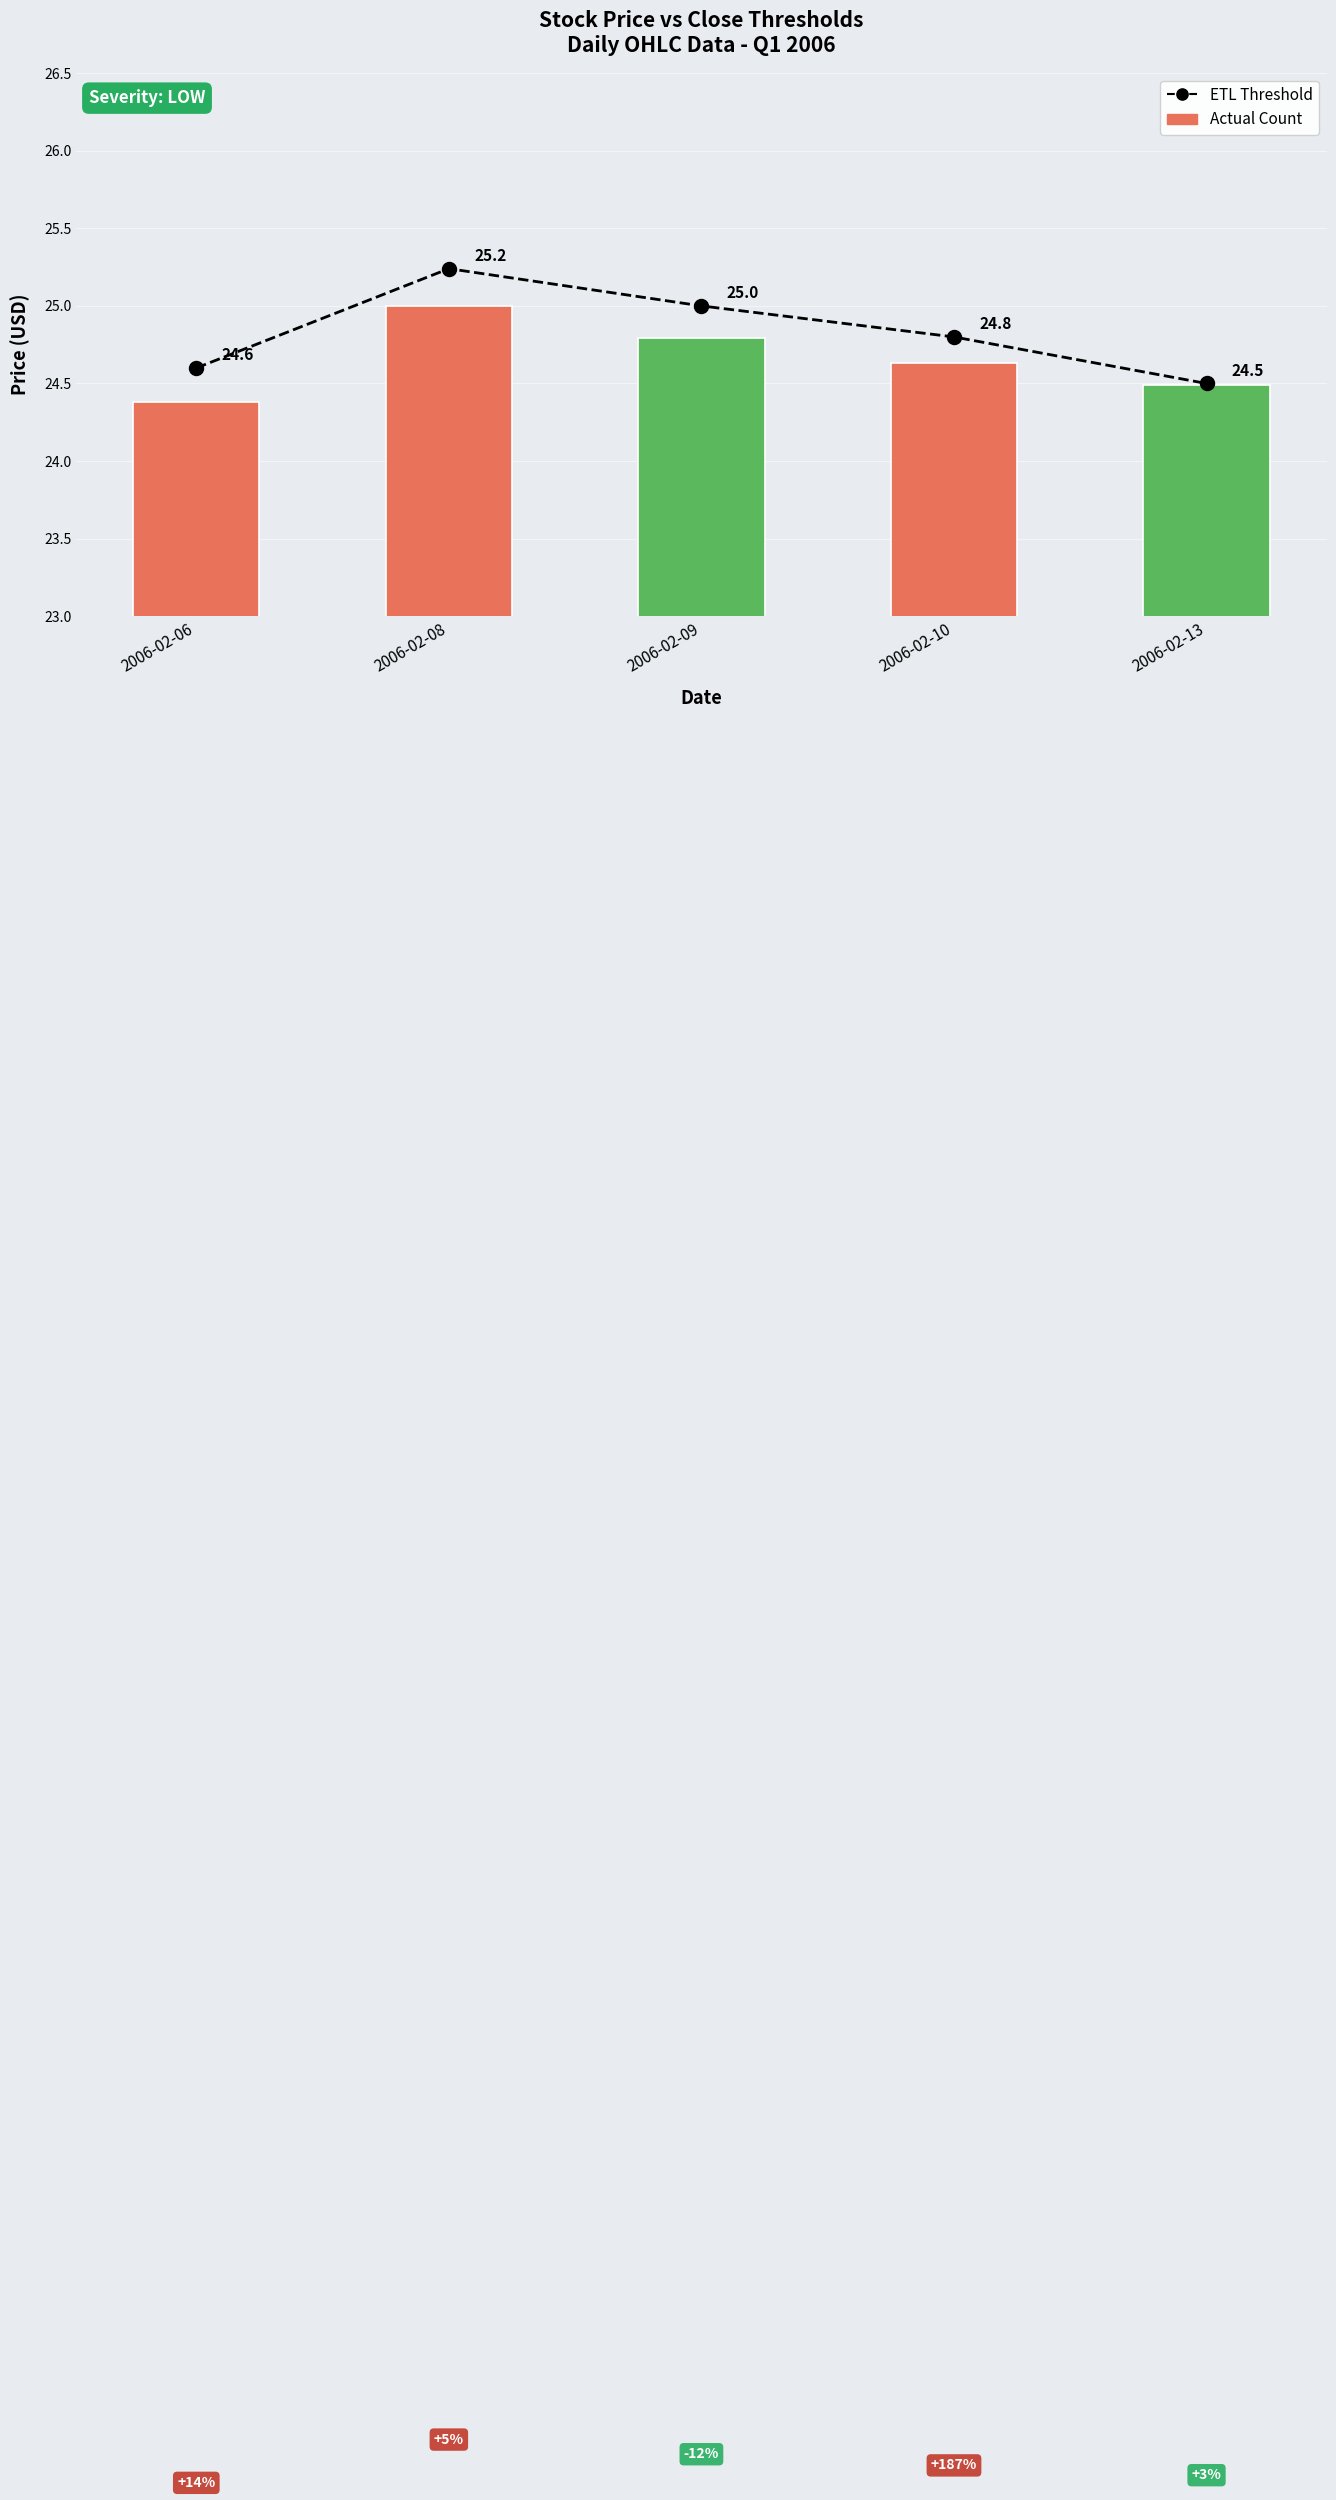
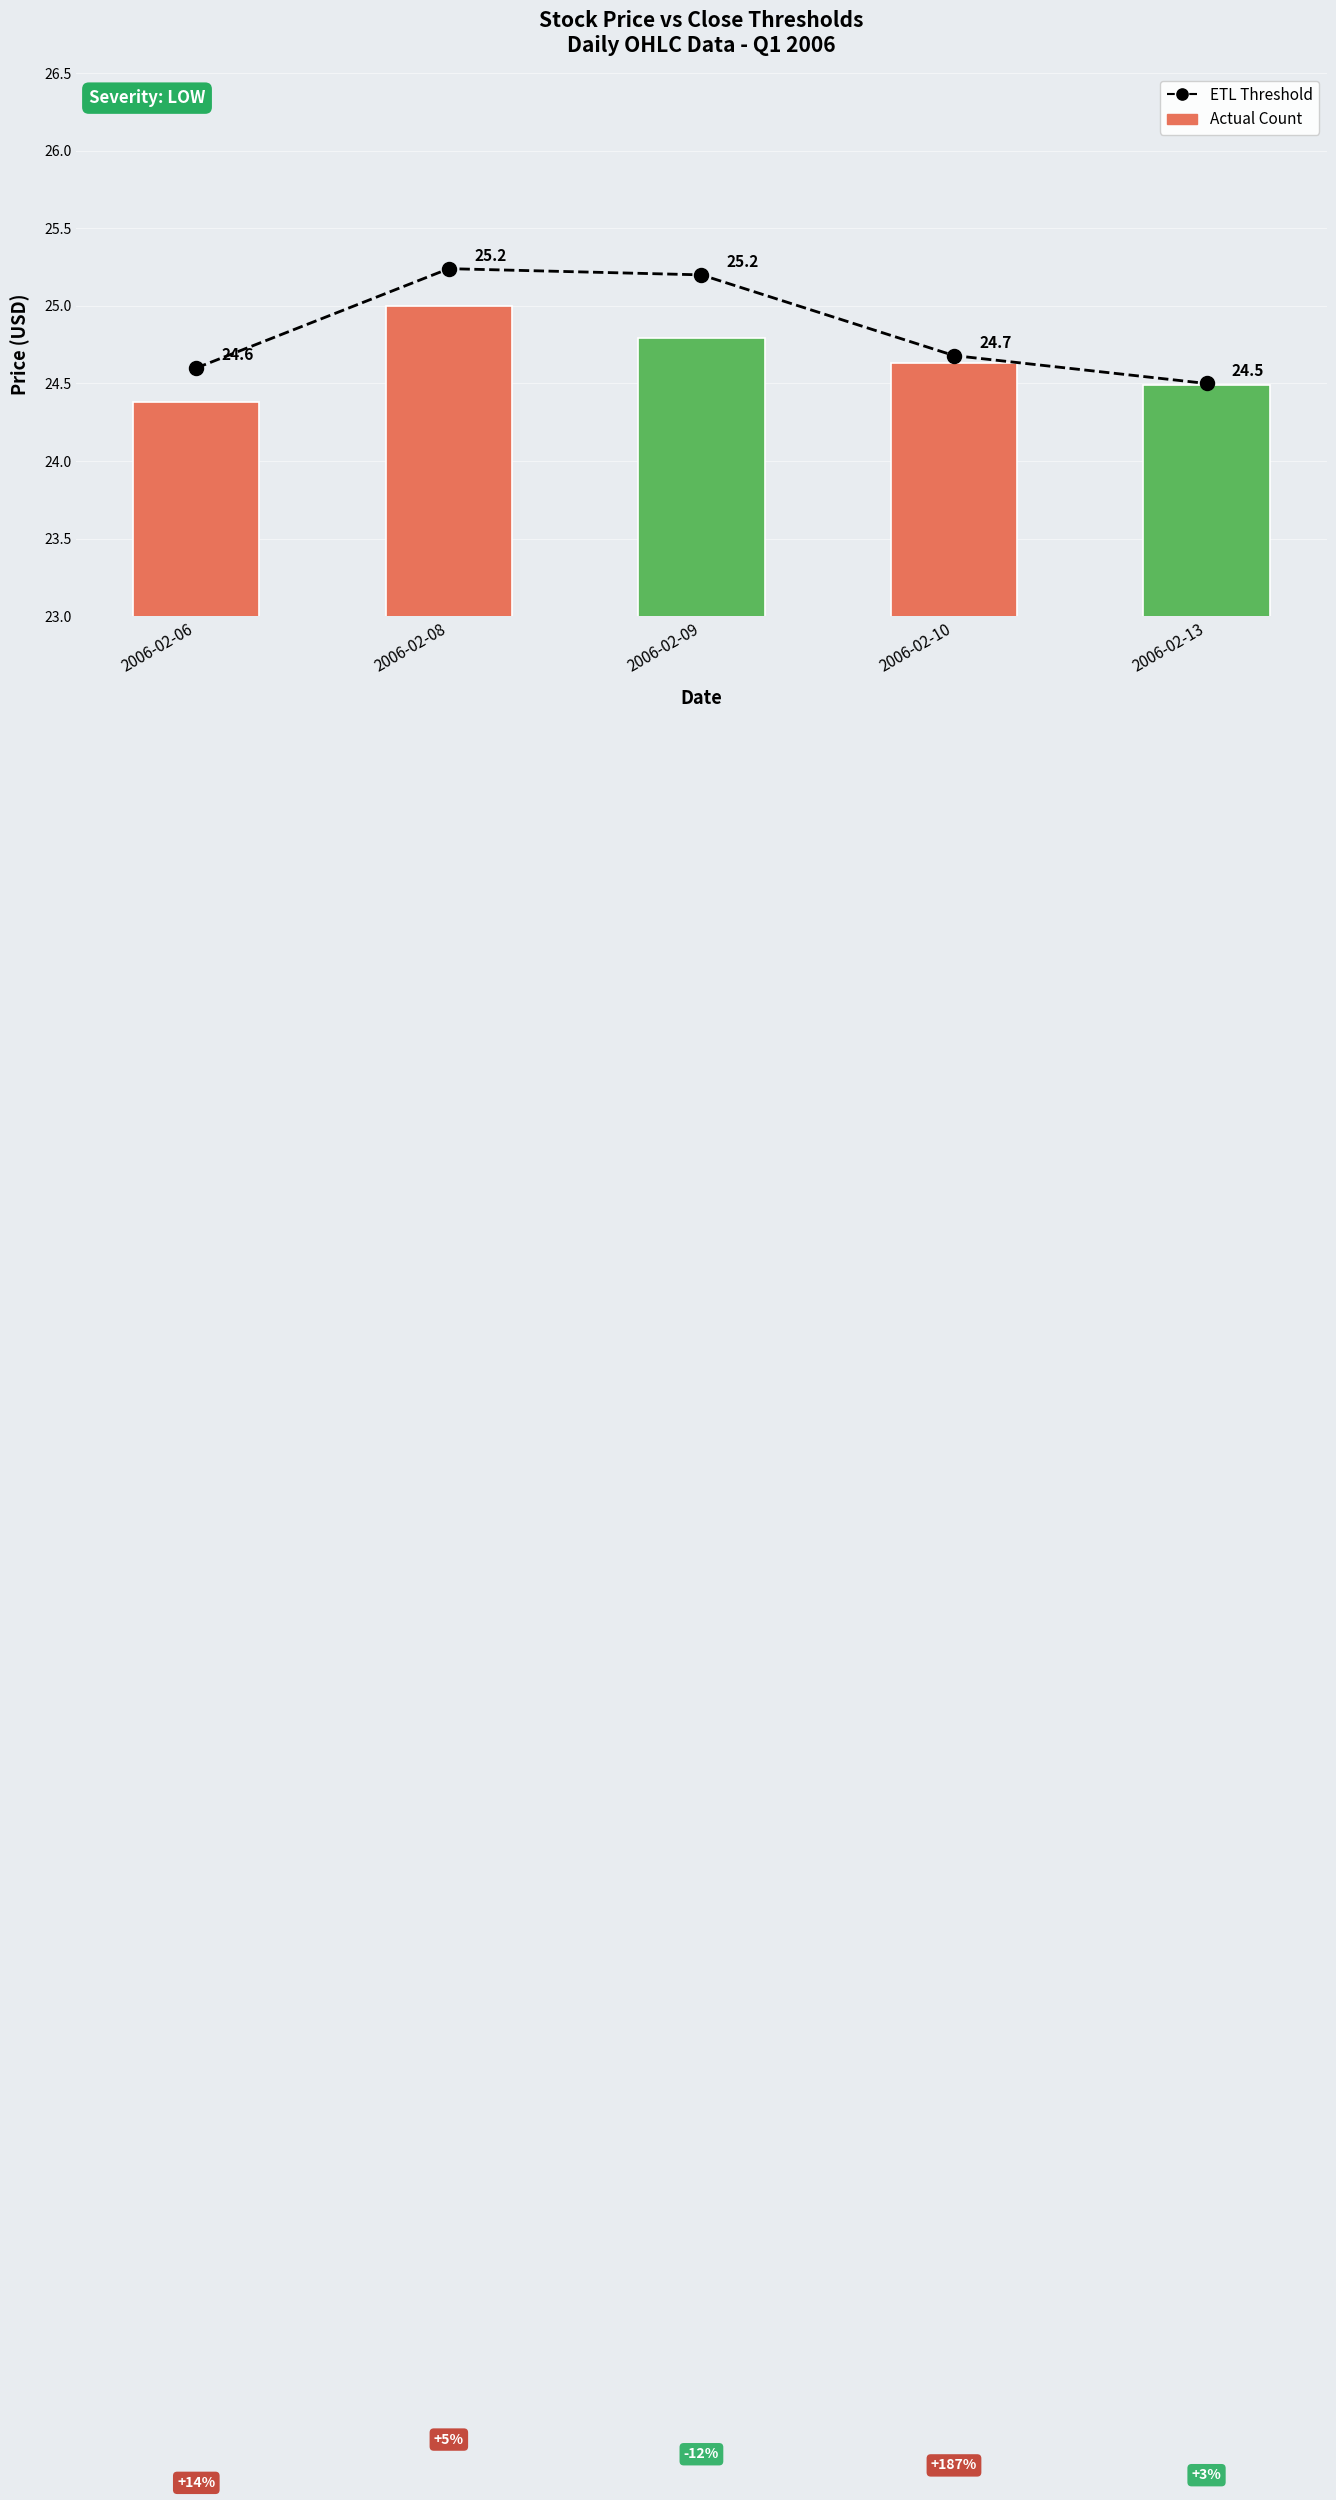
  {
    "ETL Threshold": {
-     "2006-02-09": 25.0,
-     "2006-02-10": 24.8
+     "2006-02-09": 25.2,
+     "2006-02-10": 24.7
    }
  }
